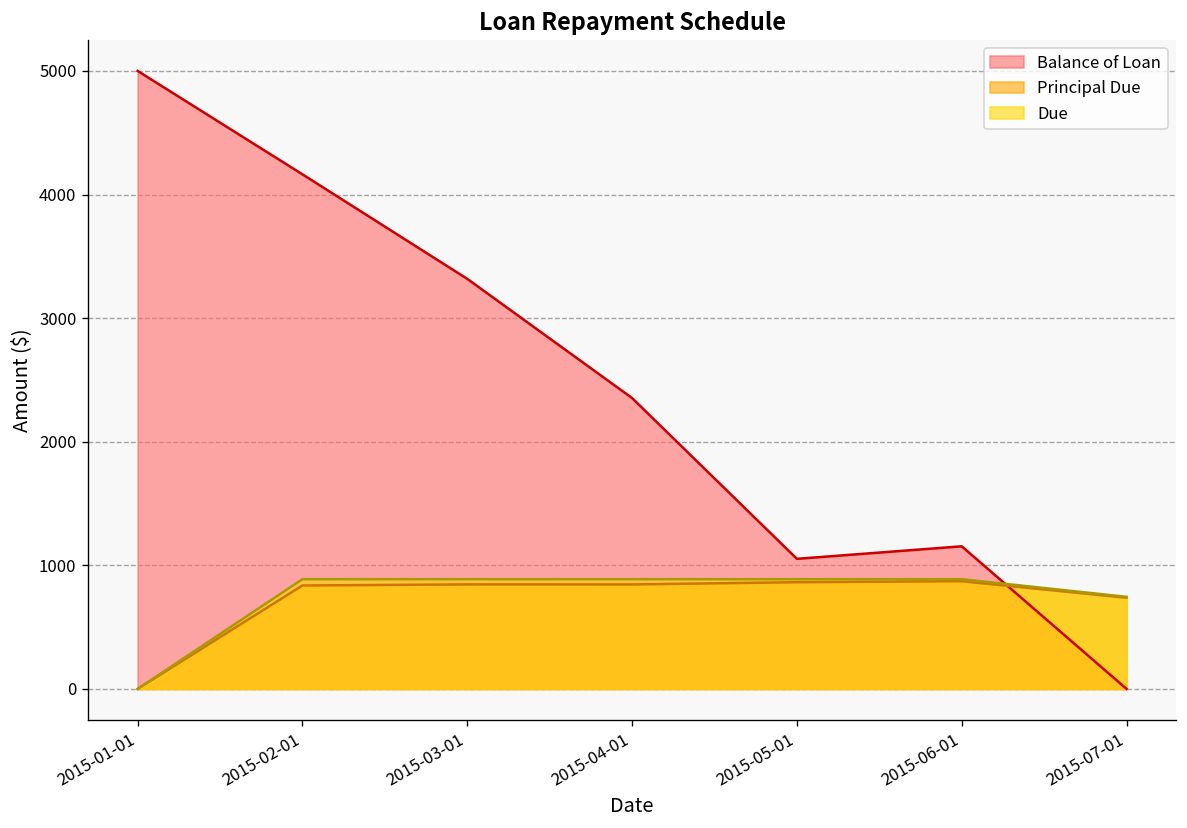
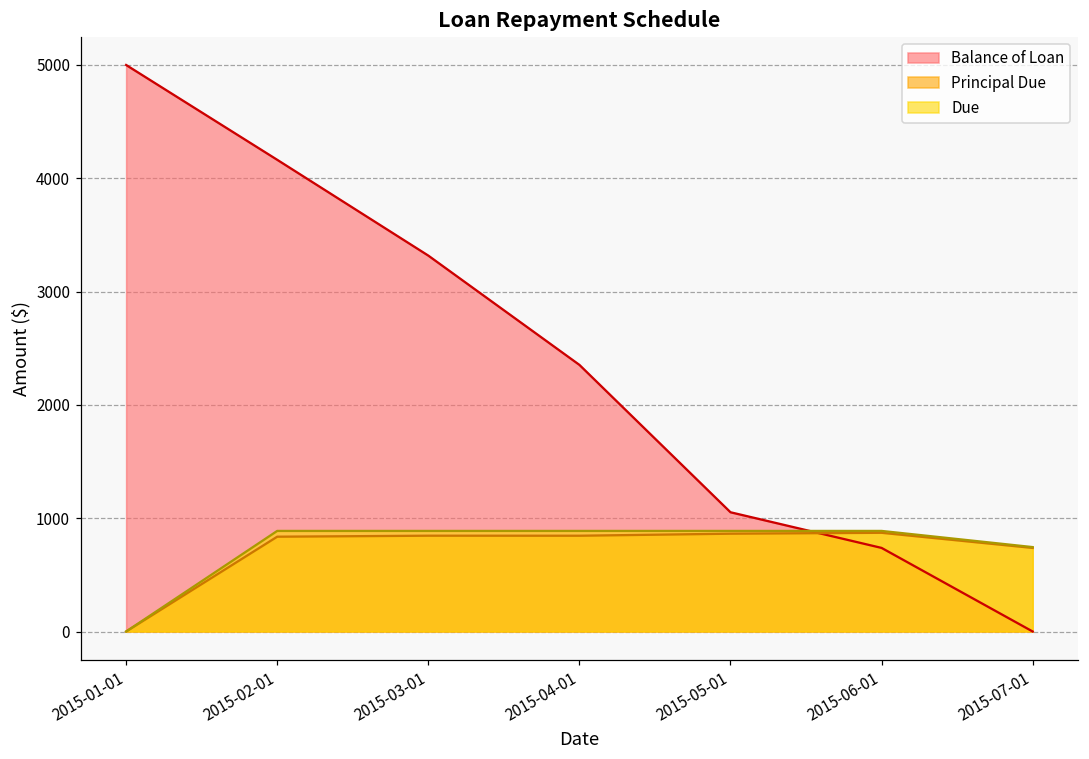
  {
    "Balance of Loan": {
      "2015-01-01": 5000,
      "2015-02-01": 4160,
      "2015-03-01": 3320,
      "2015-04-01": 2350,
      "2015-05-01": 1050,
-     "2015-06-01": 1150,
+     "2015-06-01": 740,
      "2015-07-01": 0
    }
  }
